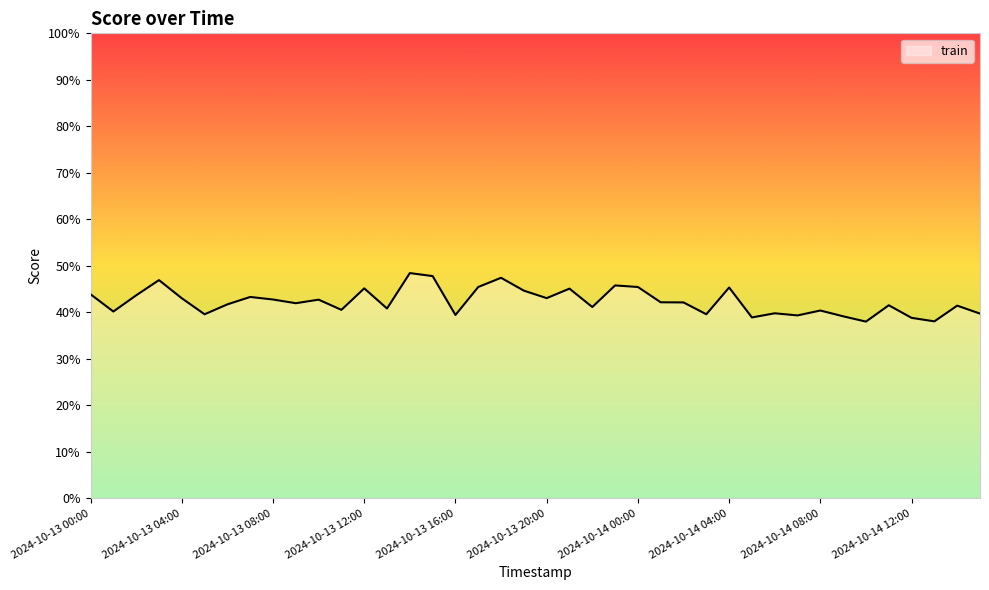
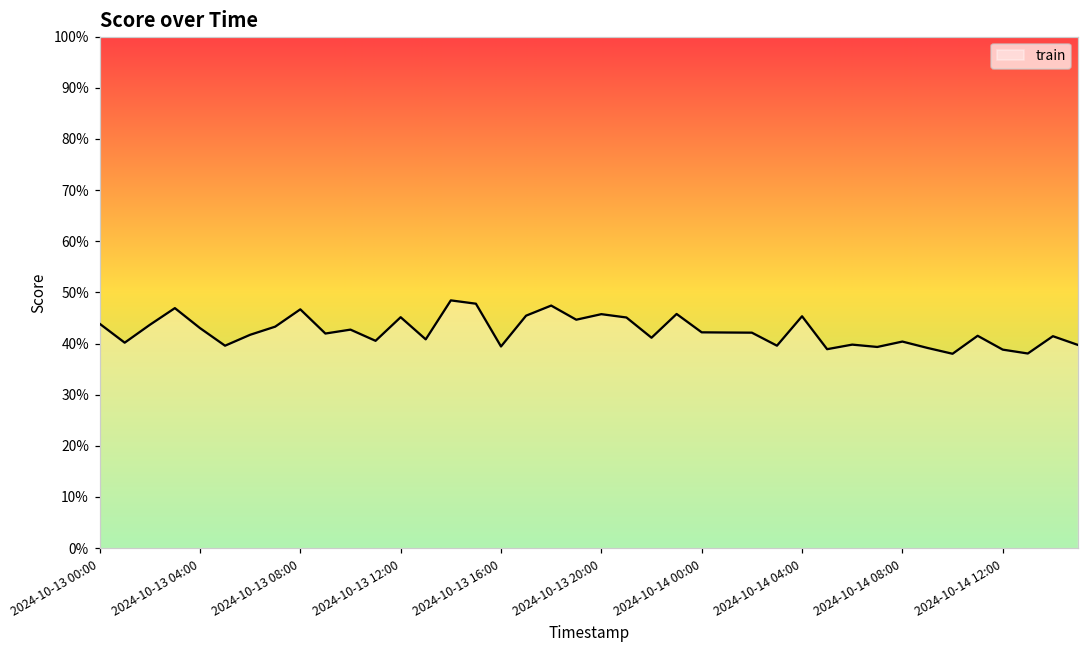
  {
    "2024-10-13 00:00": "44%",
    "2024-10-13 04:00": "43%",
-   "2024-10-13 08:00": "43%",
+   "2024-10-13 08:00": "47%",
    "2024-10-13 12:00": "45%",
    "2024-10-13 16:00": "39%",
-   "2024-10-13 20:00": "43%",
-   "2024-10-14 00:00": "45%",
+   "2024-10-13 20:00": "46%",
+   "2024-10-14 00:00": "42%",
    "2024-10-14 04:00": "45%",
    "2024-10-14 08:00": "40%",
    "2024-10-14 12:00": "39%"
  }
